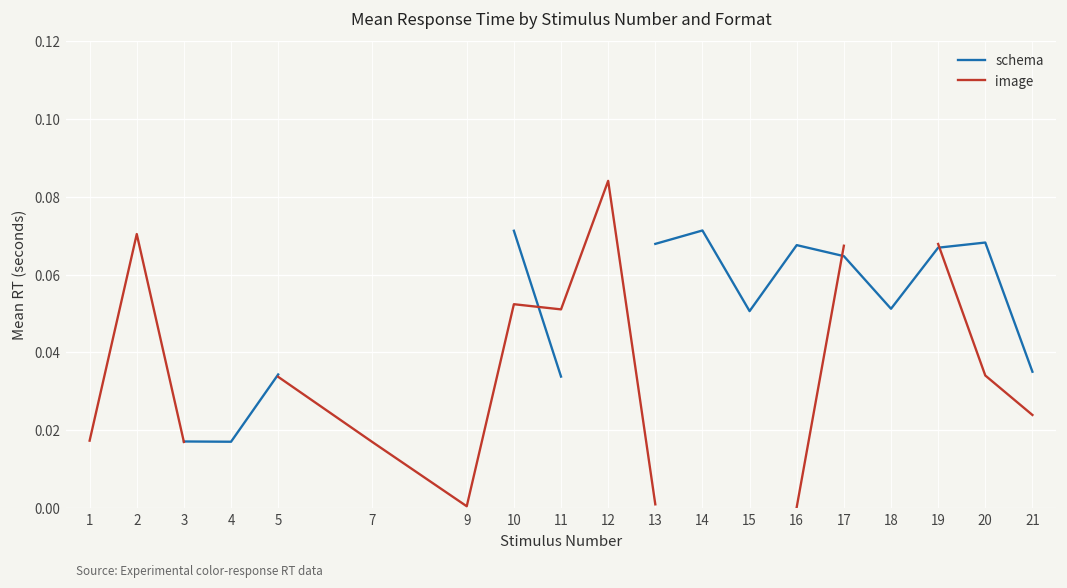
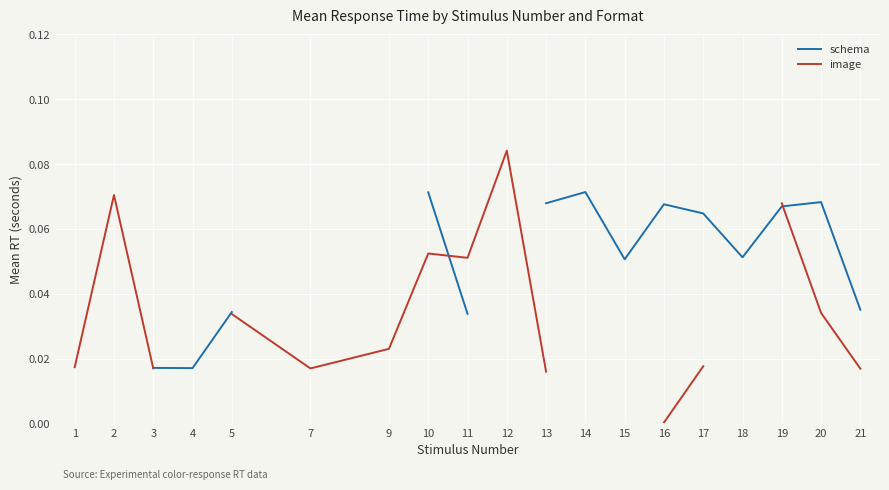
  {
    "schema": {
      "4": 0.017,
      "10": 0.071,
      "11": 0.034,
      "13": 0.068,
      "14": 0.071,
      "15": 0.051,
      "16": 0.068,
      "17": 0.065,
      "18": 0.051,
      "19": 0.067,
      "20": 0.068,
      "21": 0.035
    },
    "image": {
      "1": 0.017,
      "2": 0.070,
      "7": 0.017,
-     "9": 0.000,
+     "9": 0.023,
      "10": 0.052,
      "11": 0.051,
      "12": 0.084,
-     "13": 0.001,
+     "13": 0.016,
      "16": 0.000,
-     "17": 0.067,
+     "17": 0.018,
      "19": 0.068,
      "20": 0.034,
-     "21": 0.024
+     "21": 0.017
    }
  }
